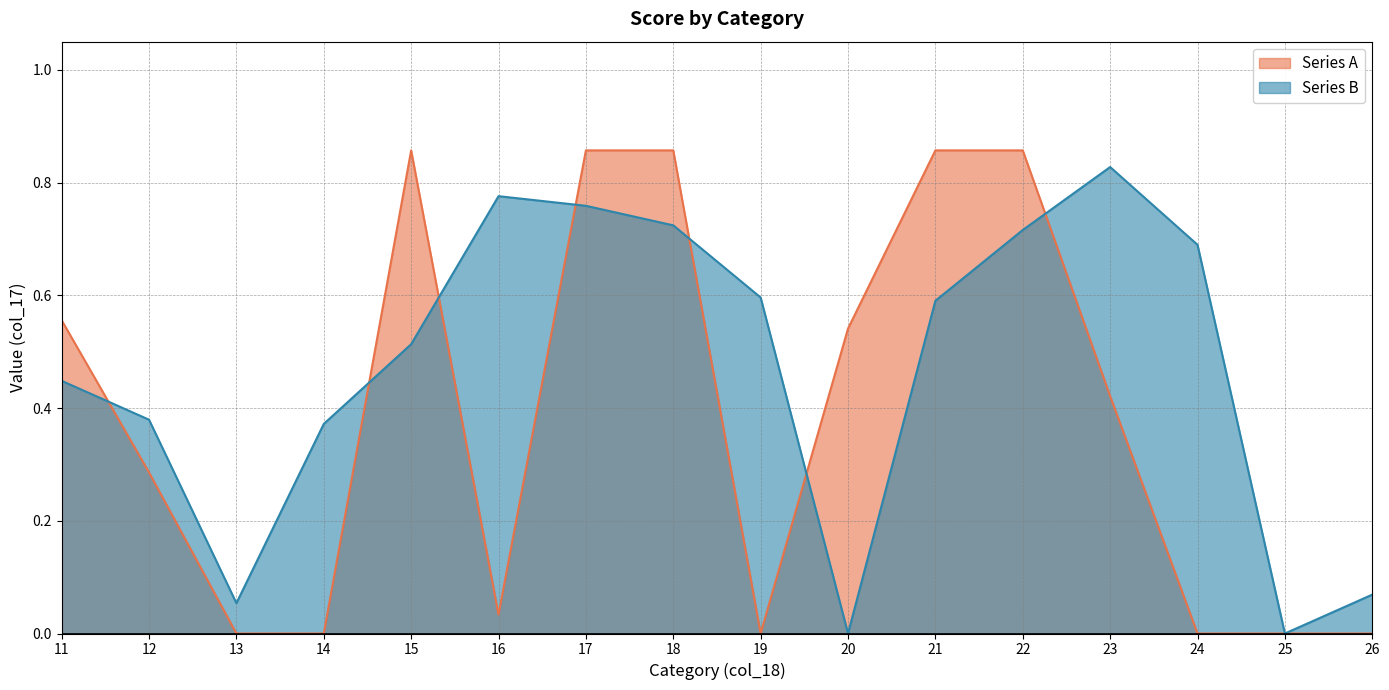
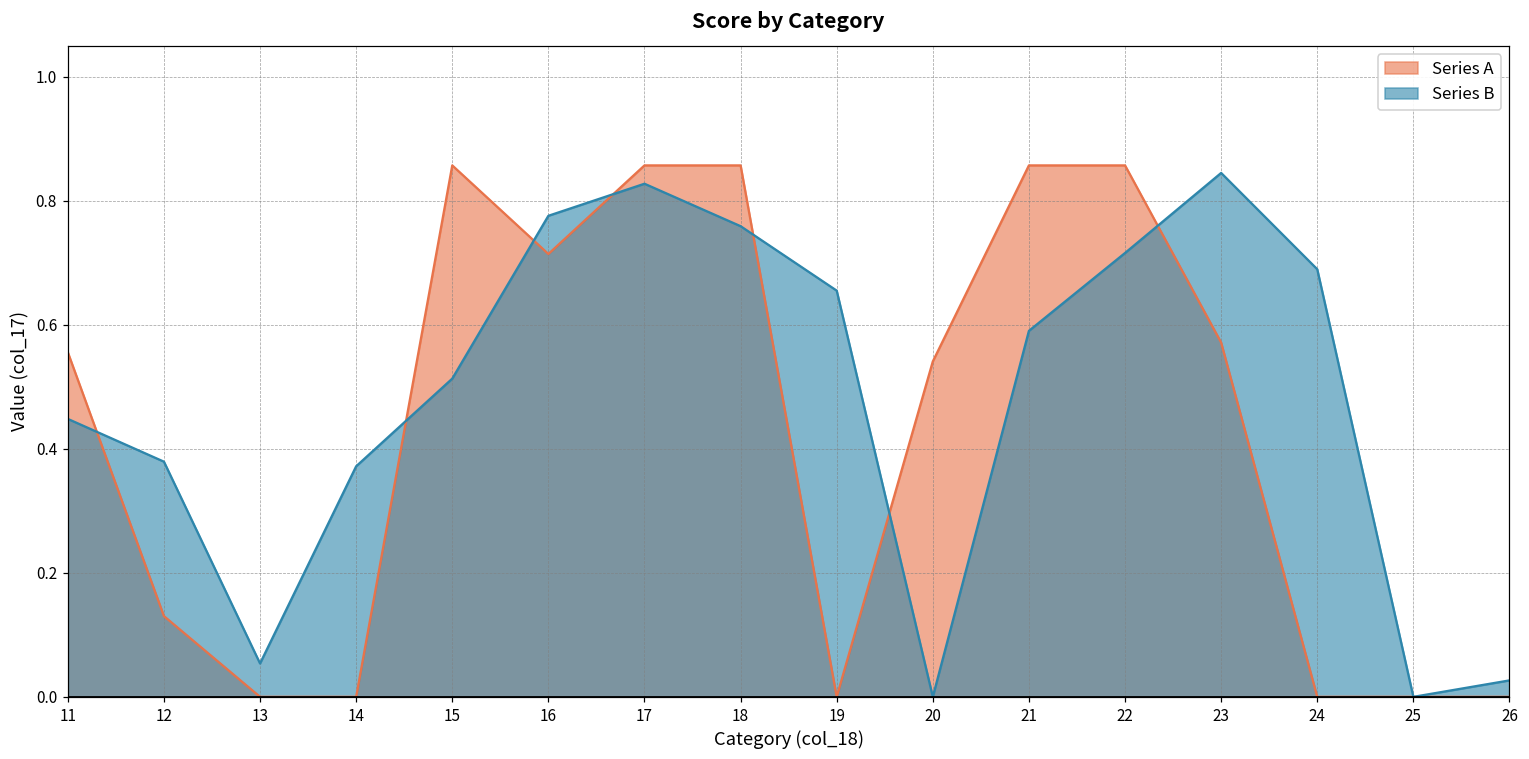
  {
    "Series A": {
      "11": 0.56,
-     "12": 0.29,
+     "12": 0.13,
      "13": 0.00,
      "14": 0.00,
      "15": 0.86,
-     "16": 0.03,
+     "16": 0.71,
      "17": 0.86,
      "18": 0.86,
      "19": 0.00,
      "20": 0.54,
      "21": 0.86,
      "22": 0.86,
-     "23": 0.42,
+     "23": 0.57,
      "24": 0.00,
      "26": 0.00
    },
    "Series B": {
      "11": 0.45,
      "12": 0.38,
      "13": 0.05,
      "14": 0.37,
      "15": 0.51,
      "16": 0.78,
-     "17": 0.76,
-     "18": 0.72,
-     "19": 0.60,
+     "17": 0.83,
+     "18": 0.76,
+     "19": 0.66,
      "20": 0.00,
      "21": 0.59,
      "22": 0.72,
-     "23": 0.83,
+     "23": 0.84,
      "24": 0.69,
-     "26": 0.07
+     "26": 0.03
    }
  }
